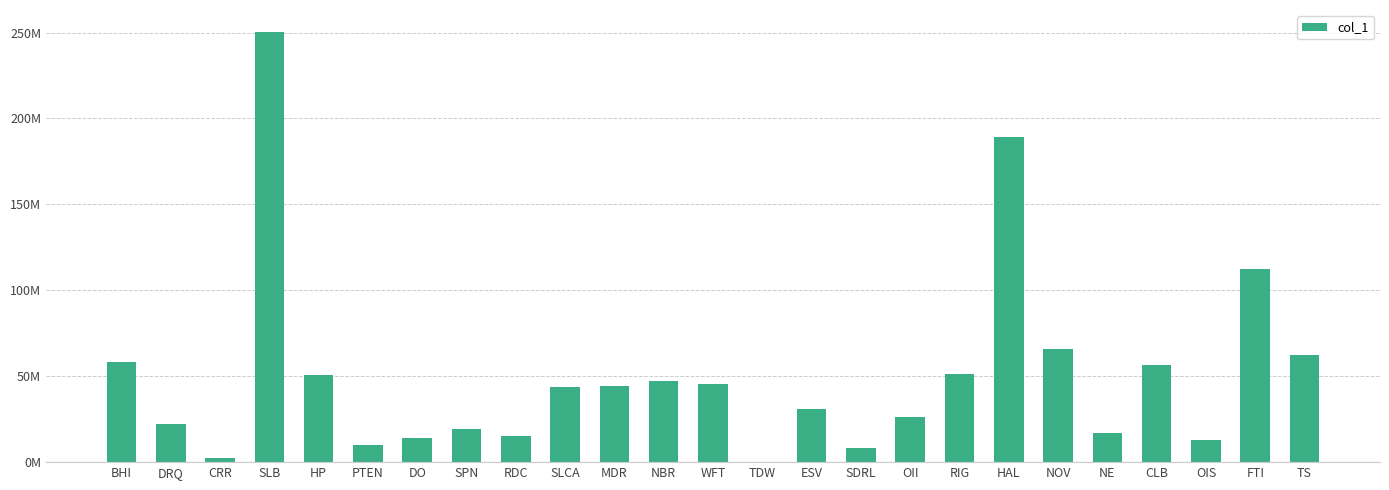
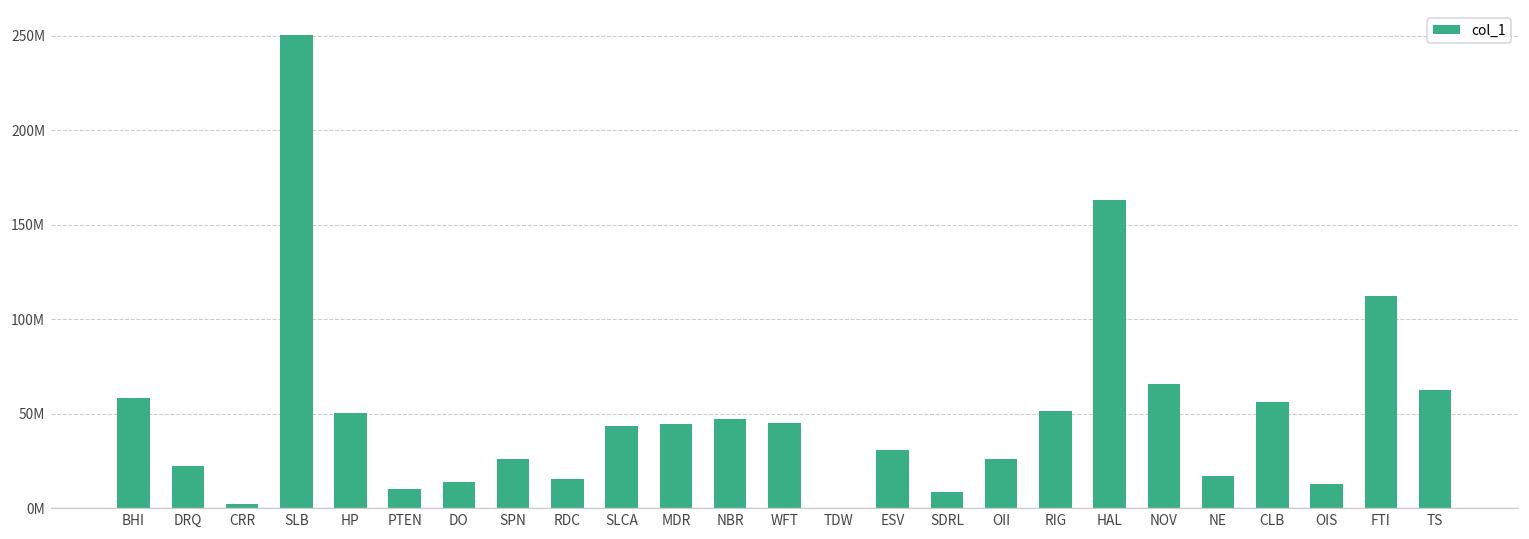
  {
    "BHI": 58000000,
    "DRQ": 22000000,
    "CRR": 2000000,
    "SLB": 251000000,
    "HP": 50000000,
    "PTEN": 10000000,
    "DO": 14000000,
-   "SPN": 19000000,
+   "SPN": 26000000,
    "RDC": 15000000,
    "SLCA": 44000000,
    "MDR": 44000000,
    "NBR": 47000000,
    "WFT": 45000000,
    "ESV": 31000000,
    "SDRL": 9000000,
    "OII": 26000000,
    "RIG": 51000000,
-   "HAL": 189000000,
+   "HAL": 163000000,
    "NOV": 66000000,
    "NE": 17000000,
    "CLB": 56000000,
    "OIS": 13000000,
    "FTI": 112000000,
    "TS": 62000000
  }
